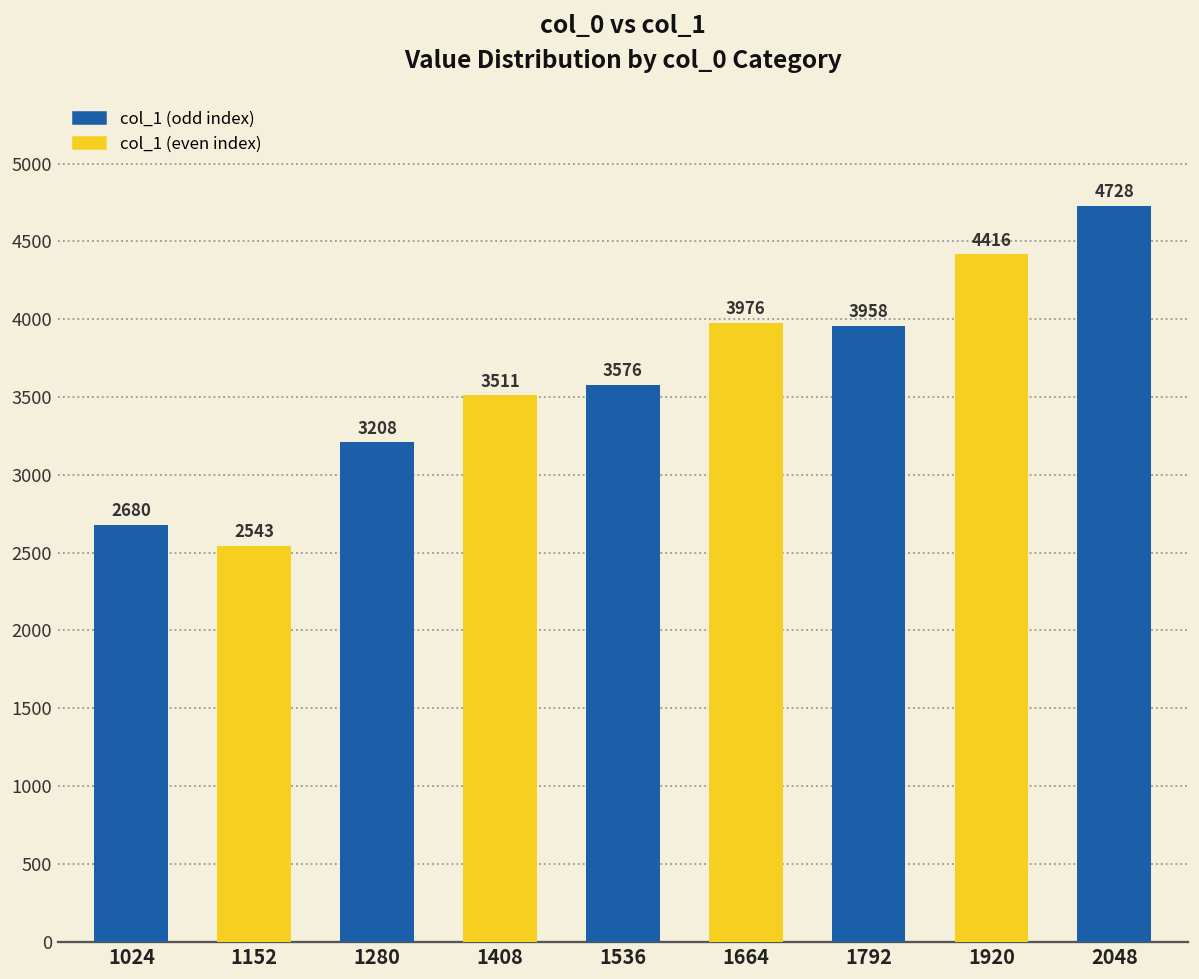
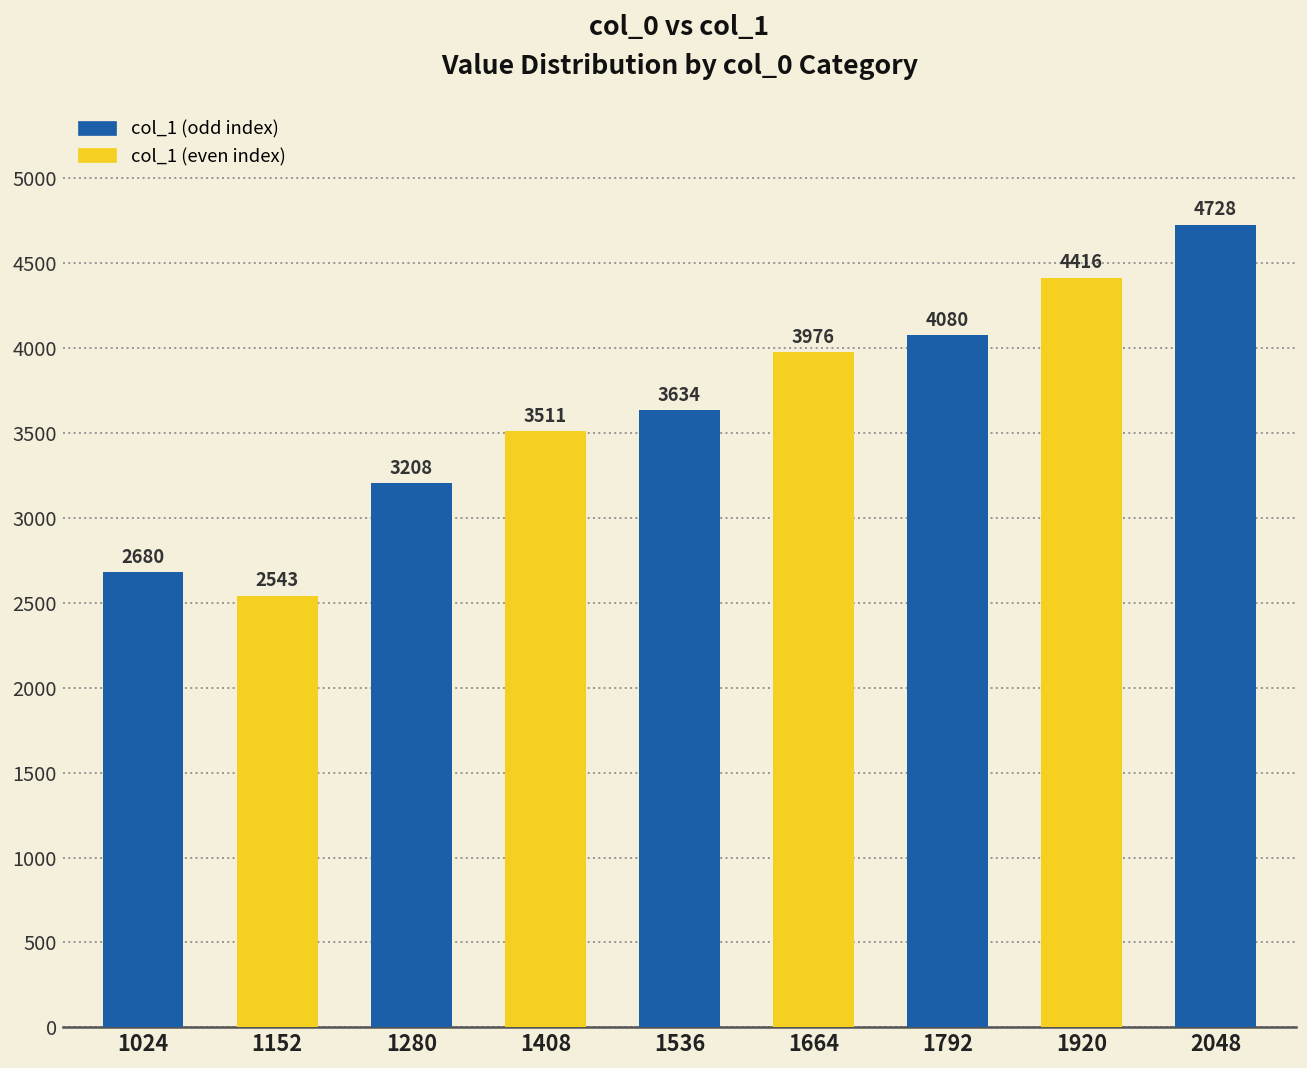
  {
    "1024": 2680,
    "1152": 2543,
    "1280": 3208,
    "1408": 3511,
-   "1536": 3576,
+   "1536": 3634,
    "1664": 3976,
-   "1792": 3958,
+   "1792": 4080,
    "1920": 4416,
    "2048": 4728
  }
